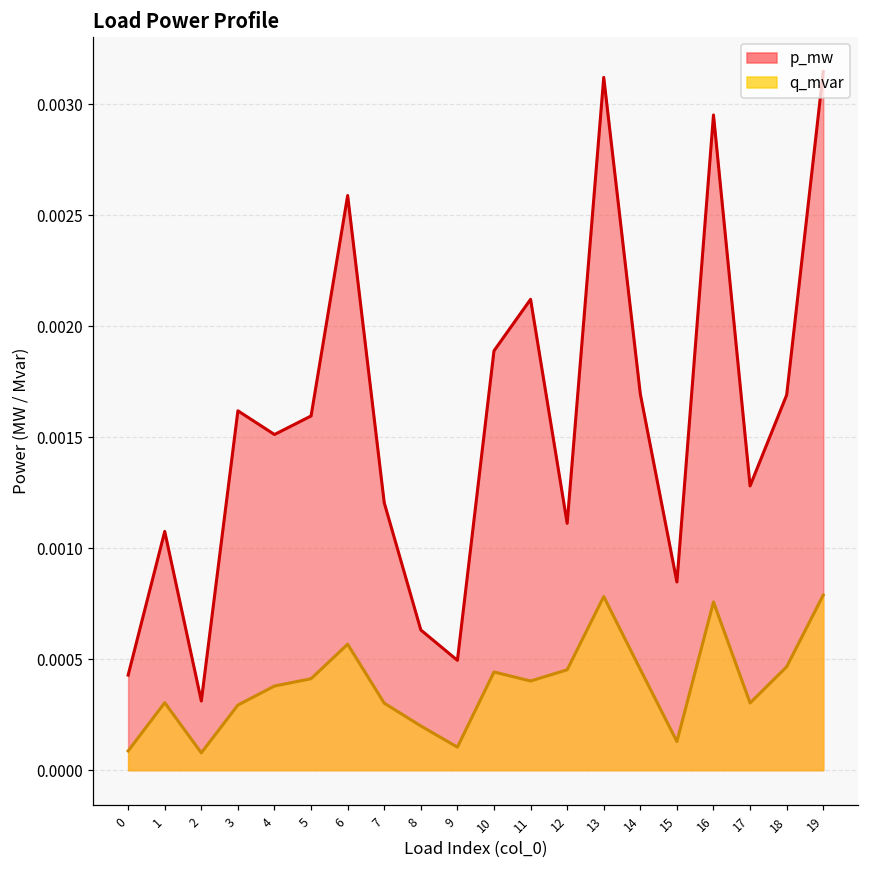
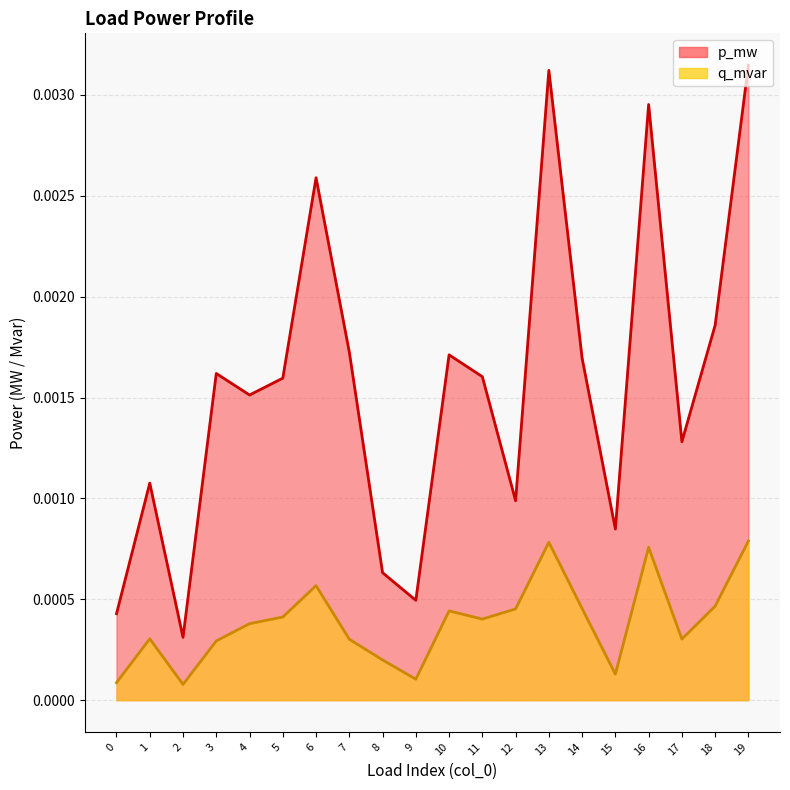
  {
    "p_mw": {
      "0": 0.00043,
      "1": 0.00108,
      "2": 0.00031,
      "3": 0.00162,
      "4": 0.00151,
      "5": 0.00160,
      "6": 0.00259,
-     "7": 0.00120,
+     "7": 0.00173,
      "8": 0.00063,
      "9": 0.00049,
-     "10": 0.00189,
-     "11": 0.00212,
-     "12": 0.00111,
+     "10": 0.00171,
+     "11": 0.00160,
+     "12": 0.00099,
      "13": 0.00312,
      "14": 0.00169,
      "15": 0.00085,
      "16": 0.00295,
      "17": 0.00128,
-     "18": 0.00169
+     "18": 0.00186
    },
    "q_mvar": {
      "0": 0.00009,
      "1": 0.00030,
      "2": 0.00008,
      "3": 0.00029,
      "4": 0.00038,
      "5": 0.00041,
      "6": 0.00057,
      "7": 0.00030,
      "8": 0.00020,
      "9": 0.00010,
      "10": 0.00044,
      "11": 0.00040,
      "12": 0.00045,
      "13": 0.00078,
      "14": 0.00045,
      "15": 0.00013,
      "16": 0.00076,
      "17": 0.00030,
      "18": 0.00047,
      "19": 0.00079
    }
  }
